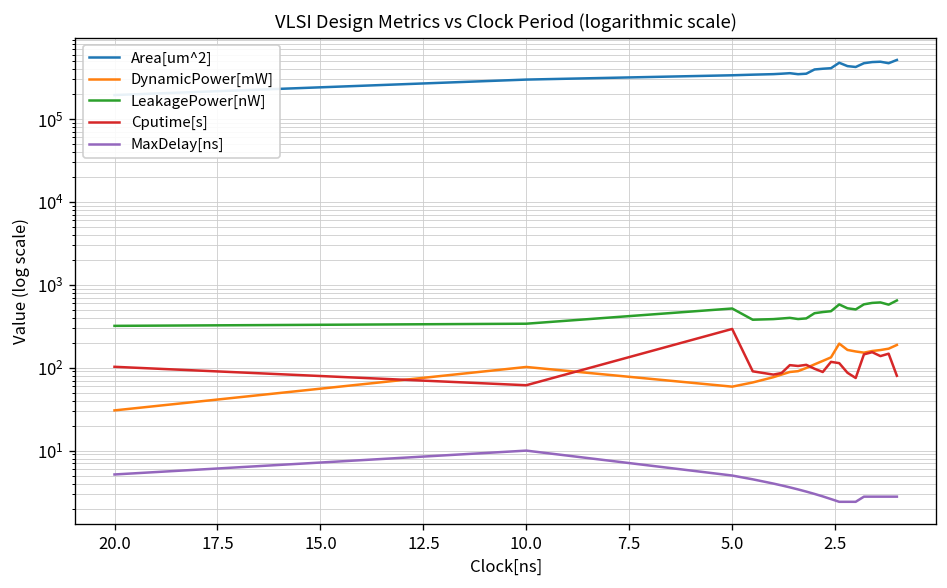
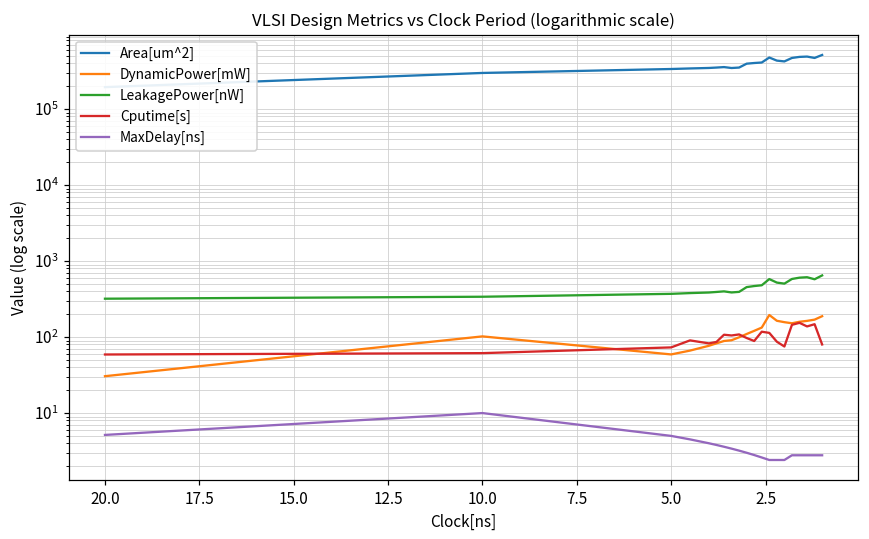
  {
    "Area[um^2]": {
      "10.0": 300000,
      "5.0": 300000
    },
    "DynamicPower[mW]": {
      "20.0": 30,
      "10.0": 100,
      "5.0": 60
    },
    "LeakagePower[nW]": {
      "20.0": 300,
      "10.0": 300,
-     "5.0": 500
+     "5.0": 400
    },
    "Cputime[s]": {
-     "20.0": 100,
+     "20.0": 60,
      "10.0": 60,
-     "5.0": 290
+     "5.0": 70
    },
    "MaxDelay[ns]": {
      "20.0": 5,
      "10.0": 10,
      "5.0": 5
    }
  }
